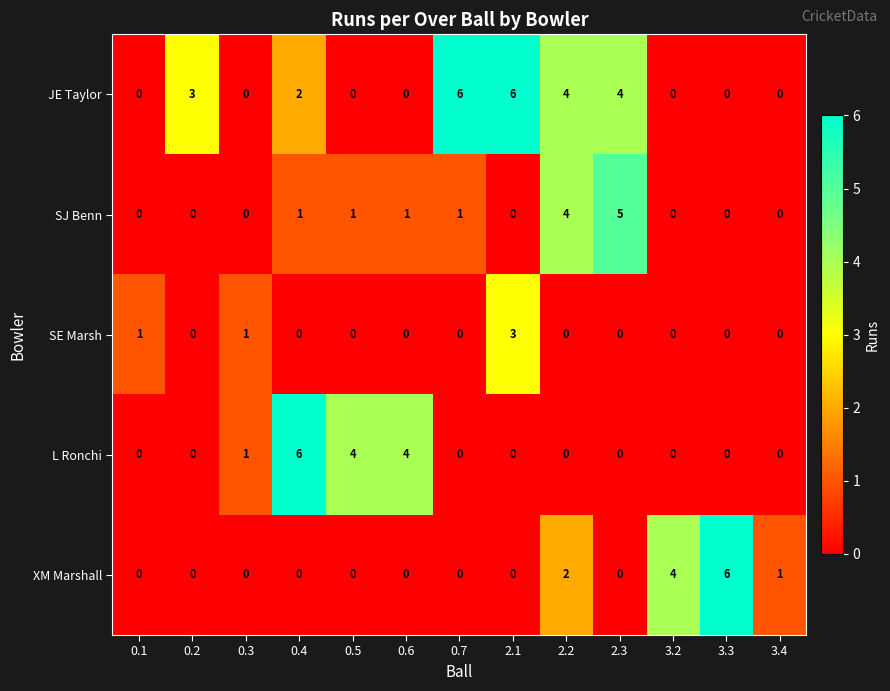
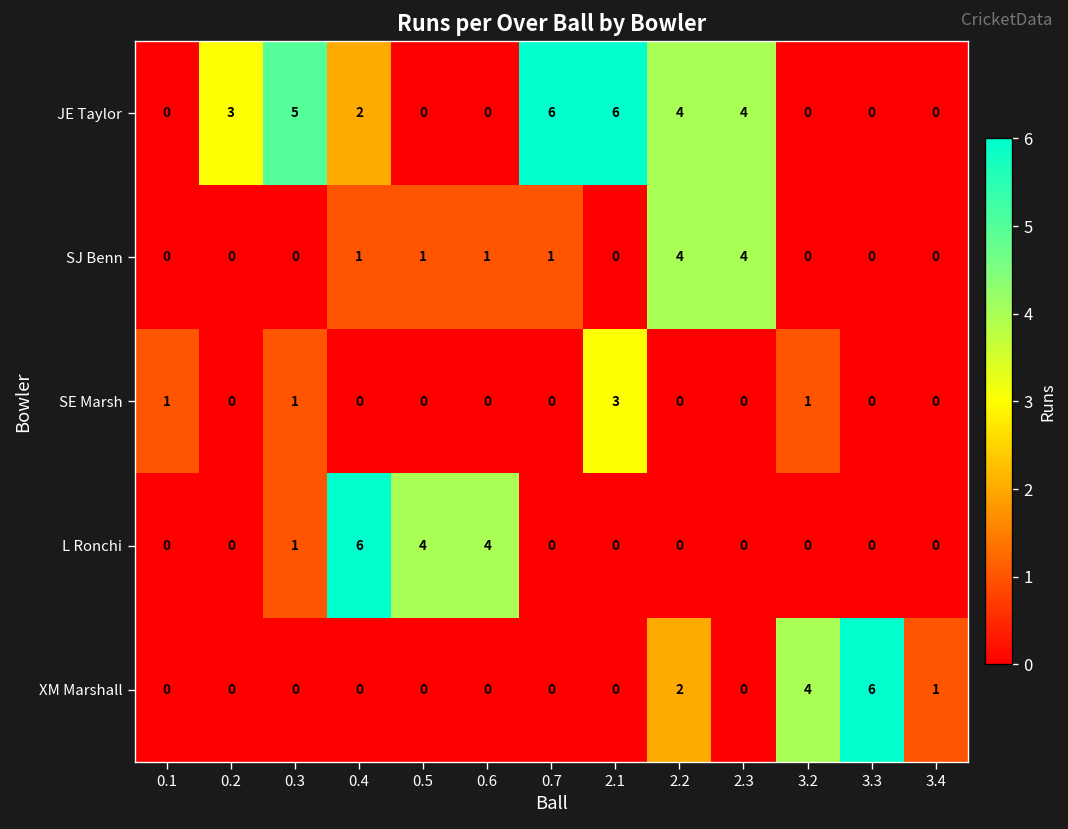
  {
    "JE Taylor": {
      "0.1": 0,
      "0.2": 3,
-     "0.3": 0,
+     "0.3": 5,
      "0.4": 2,
      "0.5": 0,
      "0.6": 0,
      "0.7": 6,
      "2.1": 6,
      "2.2": 4,
      "2.3": 4,
      "3.2": 0,
      "3.3": 0,
      "3.4": 0
    },
    "SJ Benn": {
      "0.1": 0,
      "0.2": 0,
      "0.3": 0,
      "0.4": 1,
      "0.5": 1,
      "0.6": 1,
      "0.7": 1,
      "2.1": 0,
      "2.2": 4,
-     "2.3": 5,
+     "2.3": 4,
      "3.2": 0,
      "3.3": 0,
      "3.4": 0
    },
    "SE Marsh": {
      "0.1": 1,
      "0.2": 0,
      "0.3": 1,
      "0.4": 0,
      "0.5": 0,
      "0.6": 0,
      "0.7": 0,
      "2.1": 3,
      "2.2": 0,
      "2.3": 0,
-     "3.2": 0,
+     "3.2": 1,
      "3.3": 0,
      "3.4": 0
    },
    "L Ronchi": {
      "0.1": 0,
      "0.2": 0,
      "0.3": 1,
      "0.4": 6,
      "0.5": 4,
      "0.6": 4,
      "0.7": 0,
      "2.1": 0,
      "2.2": 0,
      "2.3": 0,
      "3.2": 0,
      "3.3": 0,
      "3.4": 0
    },
    "XM Marshall": {
      "0.1": 0,
      "0.2": 0,
      "0.3": 0,
      "0.4": 0,
      "0.5": 0,
      "0.6": 0,
      "0.7": 0,
      "2.1": 0,
      "2.2": 2,
      "2.3": 0,
      "3.2": 4,
      "3.3": 6,
      "3.4": 1
    }
  }
